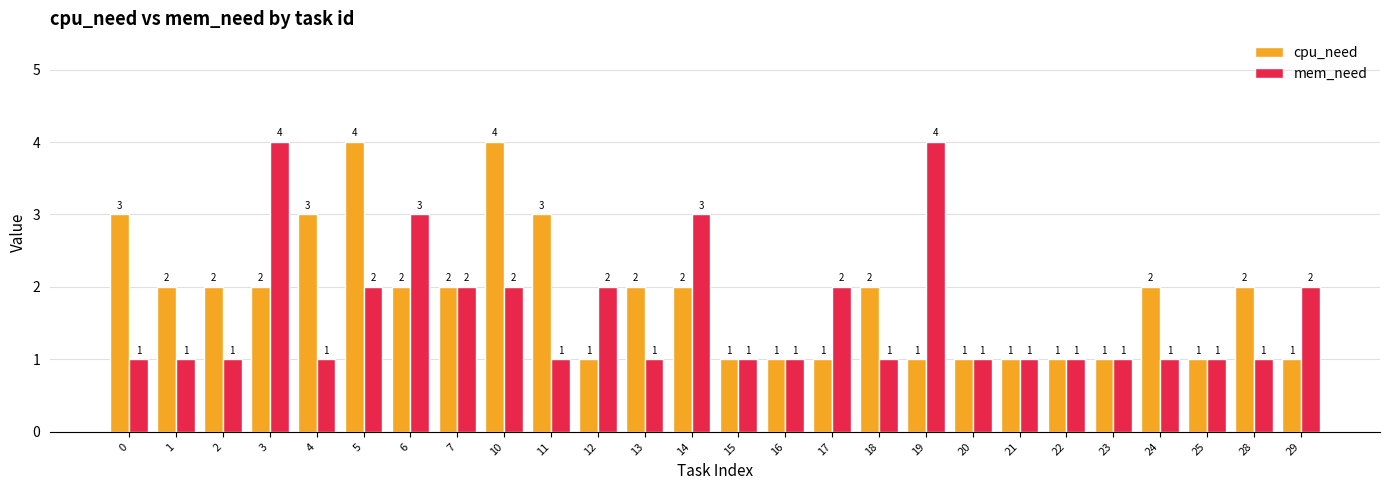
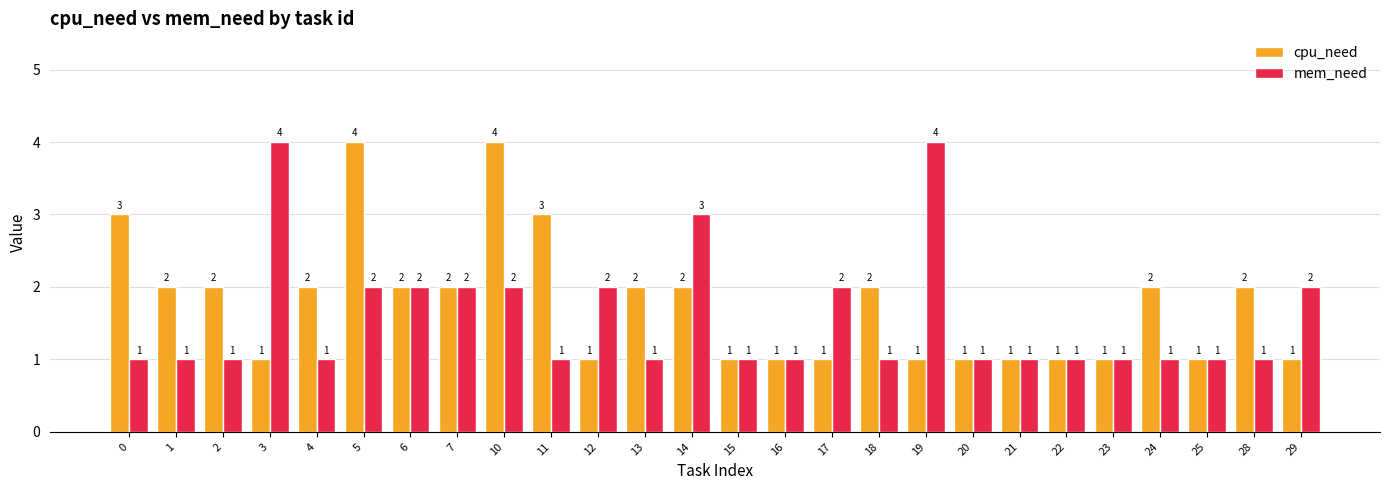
  {
    "cpu_need": {
      "0": 3,
      "1": 2,
      "2": 2,
-     "3": 2,
-     "4": 3,
+     "3": 1,
+     "4": 2,
      "5": 4,
      "6": 2,
      "7": 2,
      "10": 4,
      "11": 3,
      "12": 1,
      "13": 2,
      "14": 2,
      "15": 1,
      "16": 1,
      "17": 1,
      "18": 2,
      "19": 1,
      "20": 1,
      "21": 1,
      "22": 1,
      "23": 1,
      "24": 2,
      "25": 1,
      "28": 2,
      "29": 1
    },
    "mem_need": {
      "0": 1,
      "1": 1,
      "2": 1,
      "3": 4,
      "4": 1,
      "5": 2,
-     "6": 3,
+     "6": 2,
      "7": 2,
      "10": 2,
      "11": 1,
      "12": 2,
      "13": 1,
      "14": 3,
      "15": 1,
      "16": 1,
      "17": 2,
      "18": 1,
      "19": 4,
      "20": 1,
      "21": 1,
      "22": 1,
      "23": 1,
      "24": 1,
      "25": 1,
      "28": 1,
      "29": 2
    }
  }
